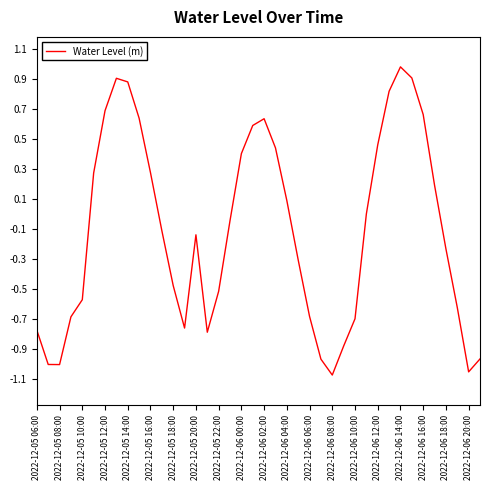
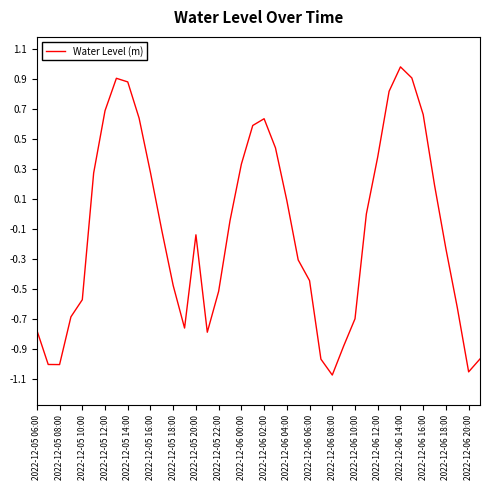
  {
    "2022-12-05 06:00": -0.77,
    "2022-12-05 08:00": -1.00,
    "2022-12-05 10:00": -0.57,
    "2022-12-05 12:00": 0.69,
    "2022-12-05 14:00": 0.88,
    "2022-12-05 16:00": 0.28,
    "2022-12-05 18:00": -0.48,
    "2022-12-05 20:00": -0.14,
    "2022-12-05 22:00": -0.51,
-   "2022-12-06 00:00": 0.40,
+   "2022-12-06 00:00": 0.33,
    "2022-12-06 02:00": 0.64,
    "2022-12-06 04:00": 0.09,
-   "2022-12-06 06:00": -0.68,
+   "2022-12-06 06:00": -0.44,
    "2022-12-06 08:00": -1.07,
    "2022-12-06 10:00": -0.70,
-   "2022-12-06 12:00": 0.46,
+   "2022-12-06 12:00": 0.38,
    "2022-12-06 14:00": 0.98,
    "2022-12-06 16:00": 0.67,
    "2022-12-06 18:00": -0.23,
    "2022-12-06 20:00": -1.05
  }
